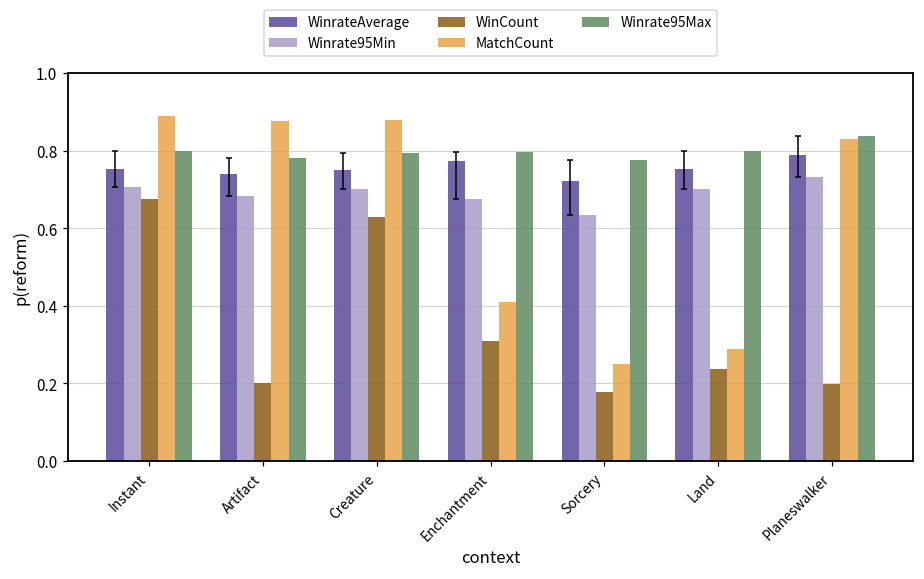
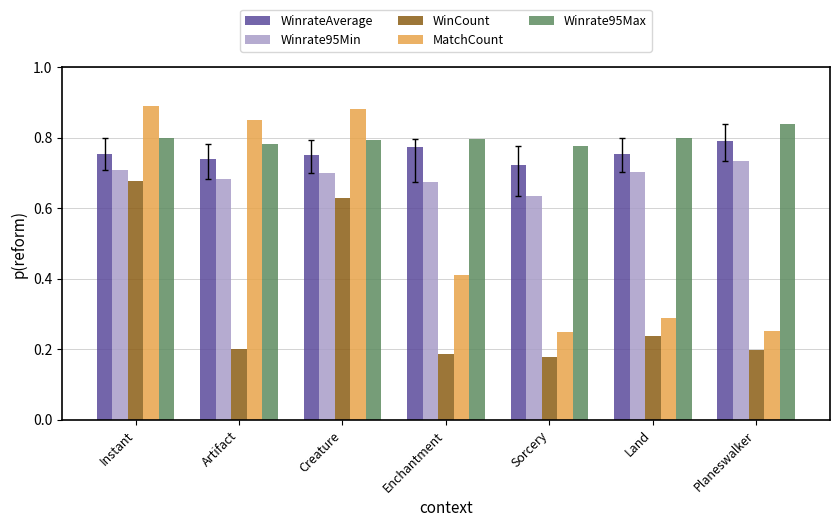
  {
    "WinrateAverage": {
      "Instant": 0.75,
      "Artifact": 0.74,
      "Creature": 0.75,
      "Enchantment": 0.77,
      "Sorcery": 0.72,
      "Land": 0.75,
      "Planeswalker": 0.79
    },
    "Winrate95Min": {
      "Instant": 0.71,
      "Artifact": 0.68,
      "Creature": 0.70,
      "Enchantment": 0.68,
      "Sorcery": 0.64,
      "Land": 0.70,
      "Planeswalker": 0.73
    },
    "WinCount": {
      "Instant": 0.68,
      "Artifact": 0.20,
      "Creature": 0.63,
-     "Enchantment": 0.31,
+     "Enchantment": 0.19,
      "Sorcery": 0.18,
      "Land": 0.24,
      "Planeswalker": 0.20
    },
    "MatchCount": {
      "Instant": 0.89,
-     "Artifact": 0.88,
+     "Artifact": 0.85,
      "Creature": 0.88,
      "Enchantment": 0.41,
      "Sorcery": 0.25,
      "Land": 0.29,
-     "Planeswalker": 0.83
+     "Planeswalker": 0.25
    },
    "Winrate95Max": {
      "Instant": 0.80,
      "Artifact": 0.78,
      "Creature": 0.79,
      "Enchantment": 0.80,
      "Sorcery": 0.78,
      "Land": 0.80,
      "Planeswalker": 0.84
    }
  }
